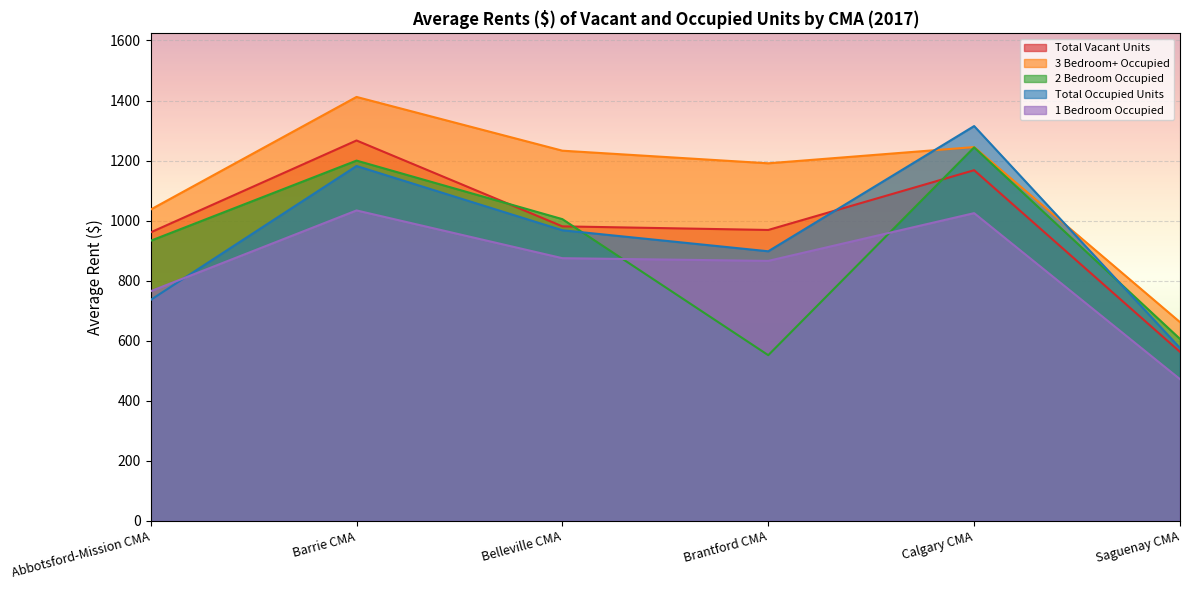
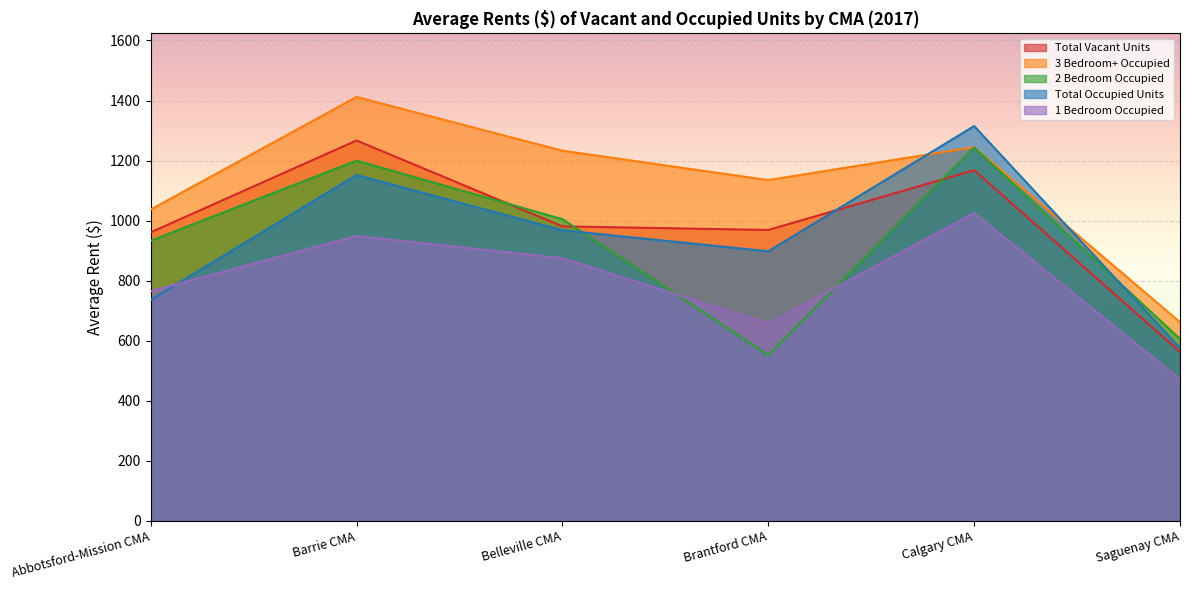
  {
    "Total Vacant Units": {
      "Abbotsford-Mission CMA": 960,
      "Barrie CMA": 1270,
      "Belleville CMA": 980,
      "Brantford CMA": 970,
      "Calgary CMA": 1170,
      "Saguenay CMA": 560
    },
    "3 Bedroom+ Occupied": {
      "Abbotsford-Mission CMA": 1040,
      "Barrie CMA": 1410,
      "Belleville CMA": 1230,
-     "Brantford CMA": 1190,
+     "Brantford CMA": 1140,
      "Saguenay CMA": 660
    },
    "2 Bedroom Occupied": {
      "Abbotsford-Mission CMA": 930,
      "Barrie CMA": 1200,
      "Belleville CMA": 1010,
      "Brantford CMA": 550,
      "Saguenay CMA": 610
    },
    "Total Occupied Units": {
      "Abbotsford-Mission CMA": 740,
-     "Barrie CMA": 1180,
+     "Barrie CMA": 1150,
      "Belleville CMA": 970,
      "Brantford CMA": 900,
      "Calgary CMA": 1320,
      "Saguenay CMA": 580
    },
    "1 Bedroom Occupied": {
      "Abbotsford-Mission CMA": 770,
-     "Barrie CMA": 1030,
+     "Barrie CMA": 950,
      "Belleville CMA": 880,
-     "Brantford CMA": 870,
+     "Brantford CMA": 660,
      "Calgary CMA": 1030,
      "Saguenay CMA": 470
    }
  }
